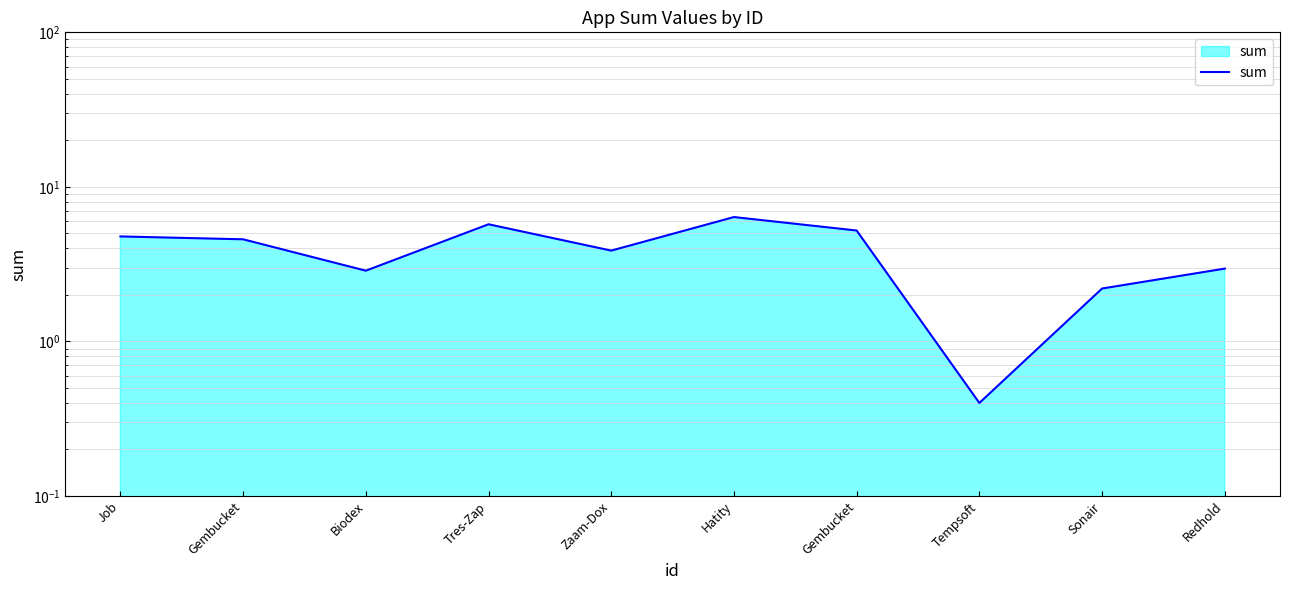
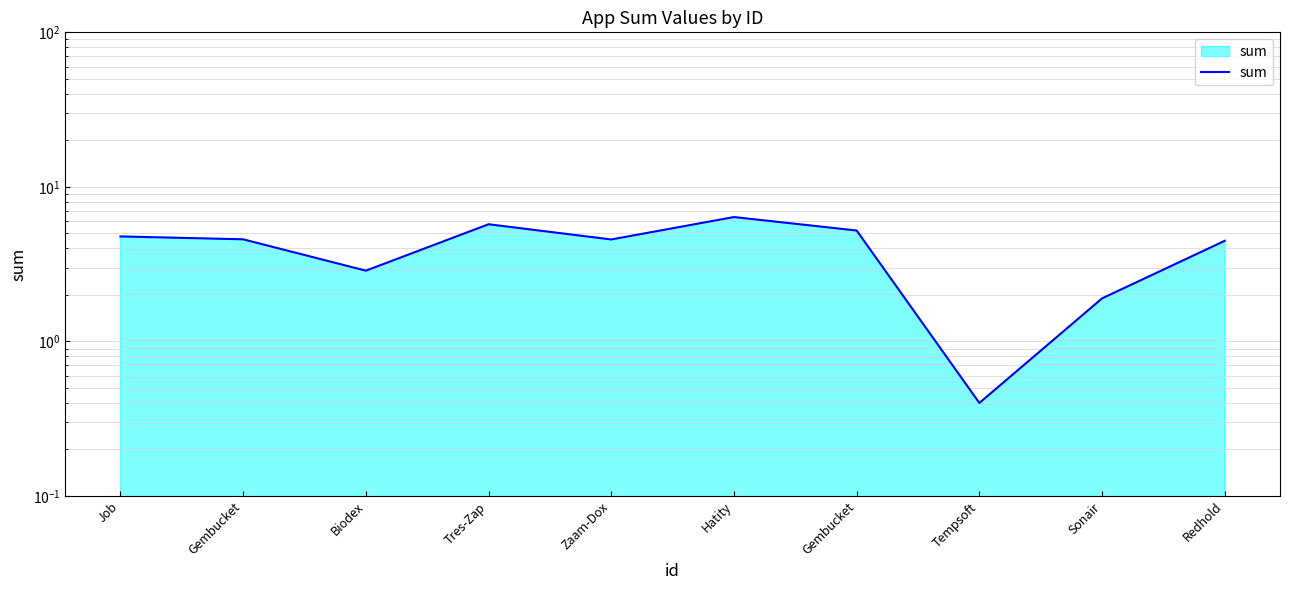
  {
    "Job": 4.8,
    "Biodex": 2.9,
    "Tres-Zap": 5.7,
-   "Zaam-Dox": 3.9,
+   "Zaam-Dox": 4.6,
    "Hatity": 6.4,
    "Tempsoft": 0.4,
-   "Sonair": 2.2,
-   "Redhold": 3.0
+   "Sonair": 1.9,
+   "Redhold": 4.5
  }
